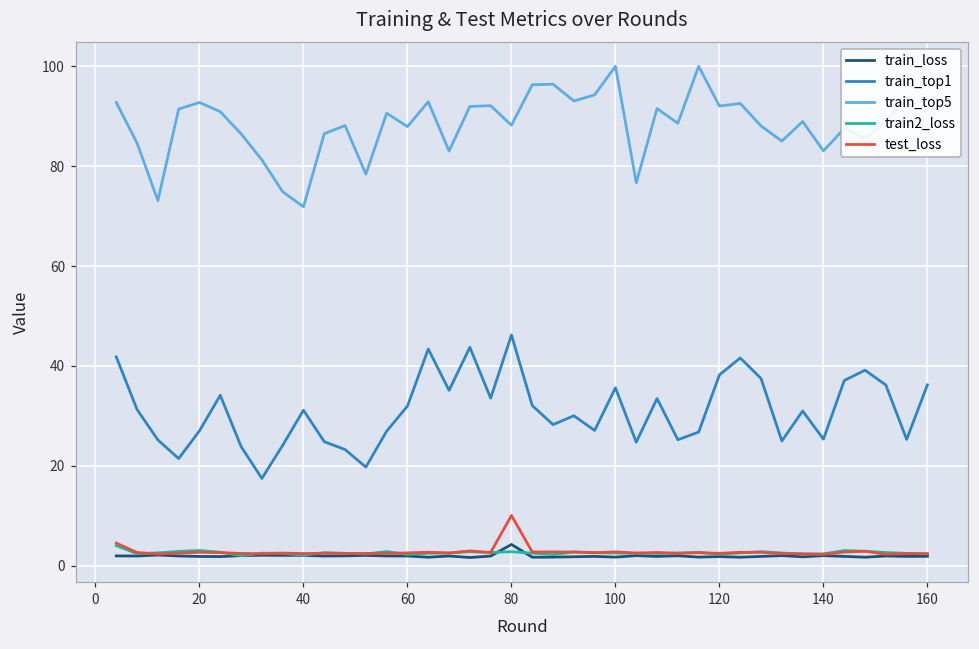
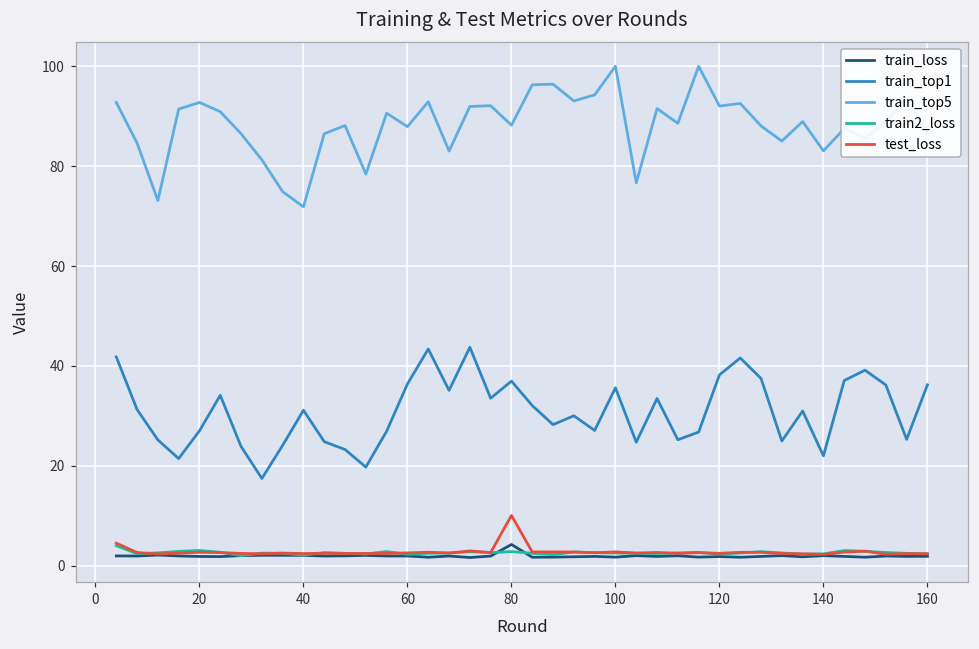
  {
    "train_loss": {
      "20": 2,
      "80": 4,
      "100": 2
    },
    "train_top1": {
      "20": 27,
      "40": 31,
-     "60": 32,
-     "80": 46,
+     "60": 36,
+     "80": 37,
      "100": 36,
      "120": 38,
-     "140": 25,
+     "140": 22,
      "160": 36
    },
    "train_top5": {
      "20": 93,
      "40": 72,
      "60": 88,
      "80": 88,
      "100": 100,
      "120": 92,
      "140": 83
    },
    "train2_loss": {
      "80": 3
    },
    "test_loss": {
      "80": 10
    }
  }
